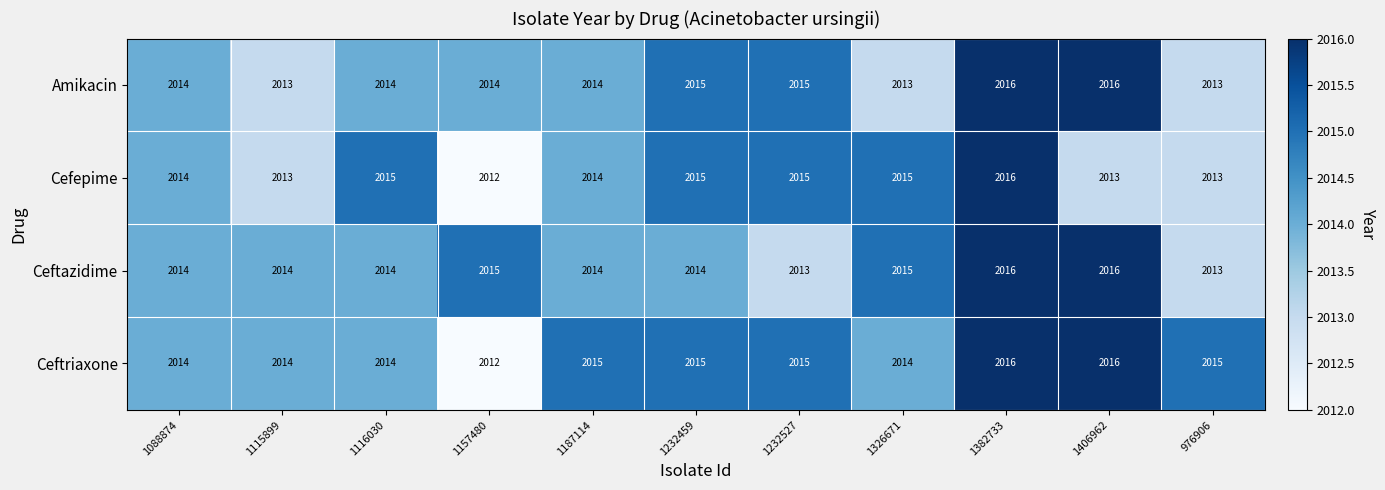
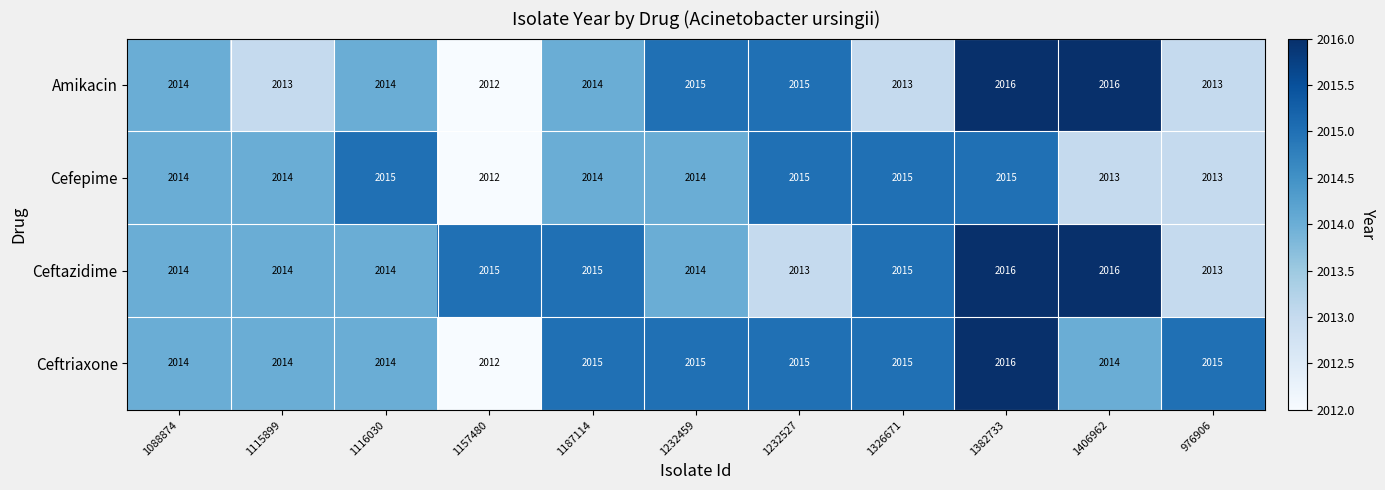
  {
    "Amikacin": {
      "1088874": 2014,
      "1115899": 2013,
      "1116030": 2014,
-     "1157480": 2014,
+     "1157480": 2012,
      "1187114": 2014,
      "1232459": 2015,
      "1232527": 2015,
      "1326671": 2013,
      "1382733": 2016,
      "1406962": 2016,
      "976906": 2013
    },
    "Cefepime": {
      "1088874": 2014,
-     "1115899": 2013,
+     "1115899": 2014,
      "1116030": 2015,
      "1157480": 2012,
      "1187114": 2014,
-     "1232459": 2015,
+     "1232459": 2014,
      "1232527": 2015,
      "1326671": 2015,
-     "1382733": 2016,
+     "1382733": 2015,
      "1406962": 2013,
      "976906": 2013
    },
    "Ceftazidime": {
      "1088874": 2014,
      "1115899": 2014,
      "1116030": 2014,
      "1157480": 2015,
-     "1187114": 2014,
+     "1187114": 2015,
      "1232459": 2014,
      "1232527": 2013,
      "1326671": 2015,
      "1382733": 2016,
      "1406962": 2016,
      "976906": 2013
    },
    "Ceftriaxone": {
      "1088874": 2014,
      "1115899": 2014,
      "1116030": 2014,
      "1157480": 2012,
      "1187114": 2015,
      "1232459": 2015,
      "1232527": 2015,
-     "1326671": 2014,
+     "1326671": 2015,
      "1382733": 2016,
-     "1406962": 2016,
+     "1406962": 2014,
      "976906": 2015
    }
  }
